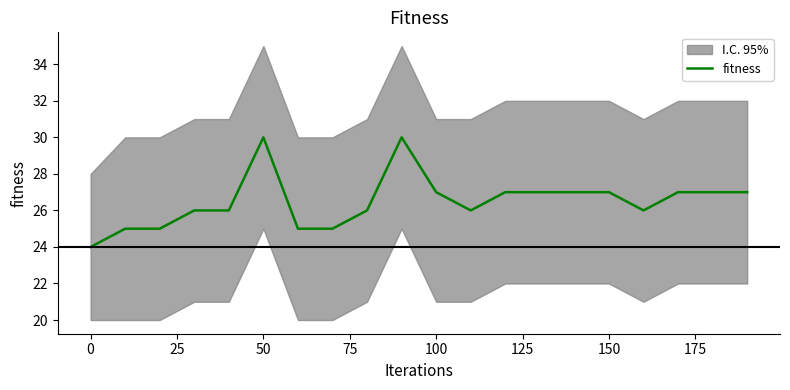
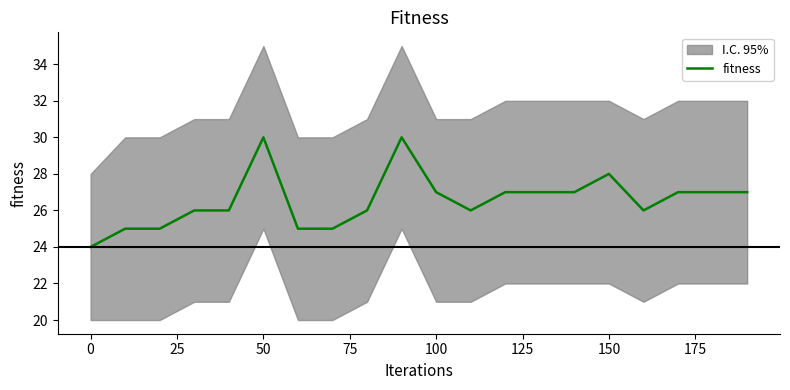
  {
    "fitness": {
      "0": 24,
      "50": 30,
      "100": 27,
-     "150": 27
+     "150": 28
    }
  }
